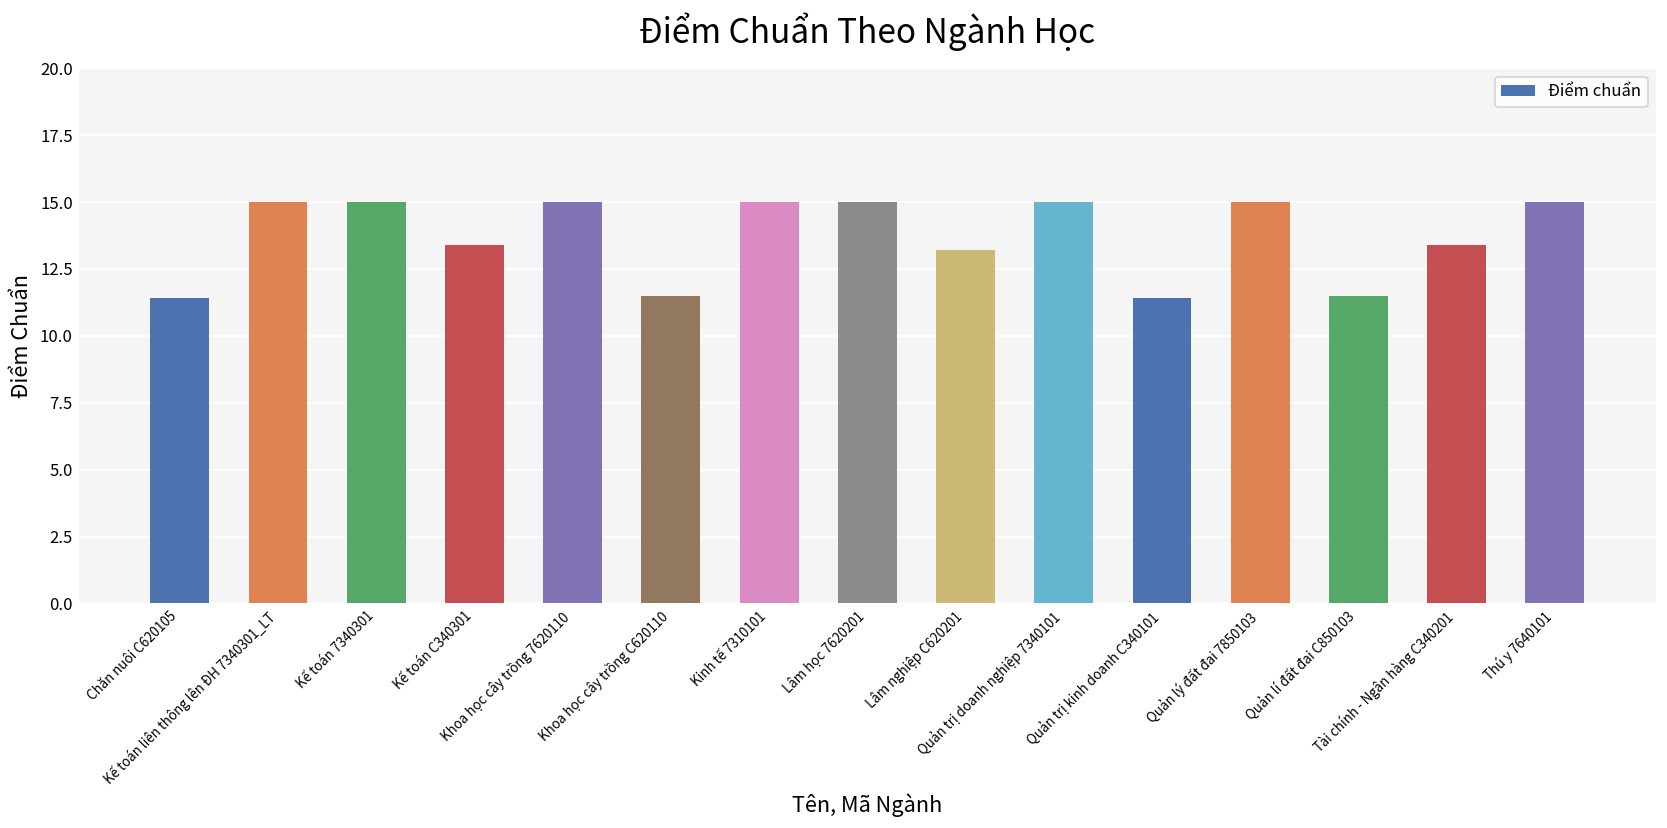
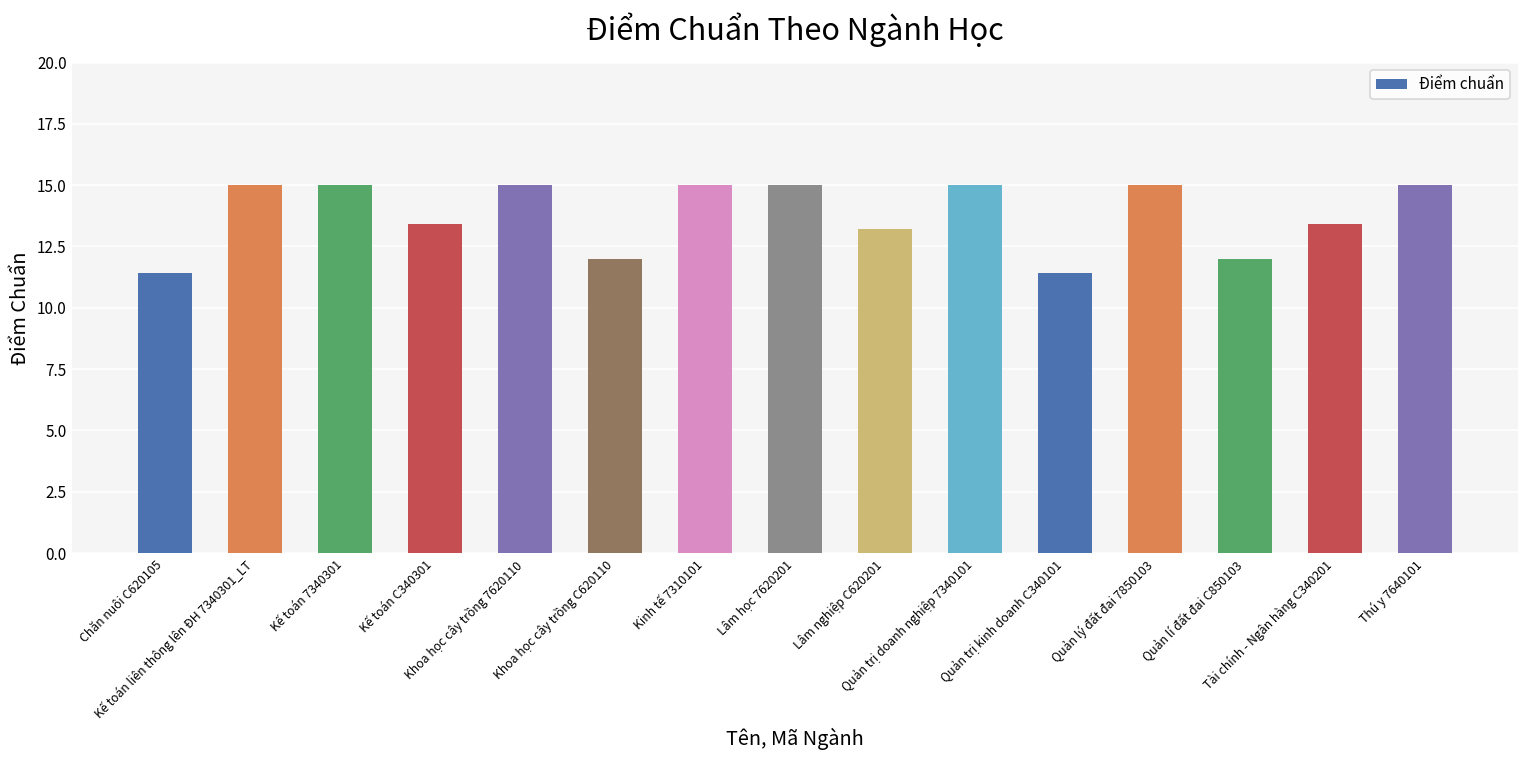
  {
    "Chăn nuôi C620105": 11.4,
    "Kế toán liên thông lên ĐH 7340301_LT": 15.0,
    "Kế toán 7340301": 15.0,
    "Kế toán C340301": 13.4,
    "Khoa học cây trồng 7620110": 15.0,
-   "Khoa học cây trồng C620110": 11.5,
+   "Khoa học cây trồng C620110": 12.0,
    "Kinh tế 7310101": 15.0,
    "Lâm học 7620201": 15.0,
    "Lâm nghiệp C620201": 13.2,
    "Quản trị doanh nghiệp 7340101": 15.0,
    "Quản trị kinh doanh C340101": 11.4,
    "Quản lý đất đai 7850103": 15.0,
-   "Quản lí đất đai C850103": 11.5,
+   "Quản lí đất đai C850103": 12.0,
    "Tài chính - Ngân hàng C340201": 13.4,
    "Thú y 7640101": 15.0
  }
